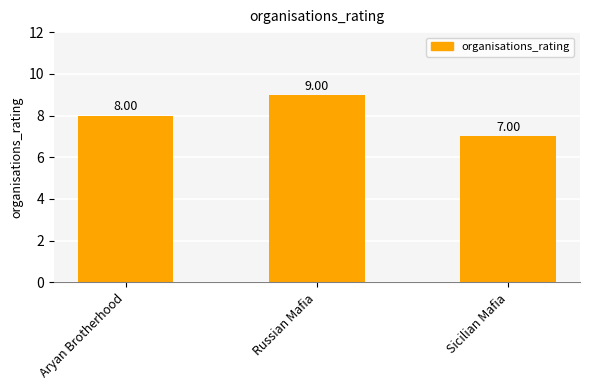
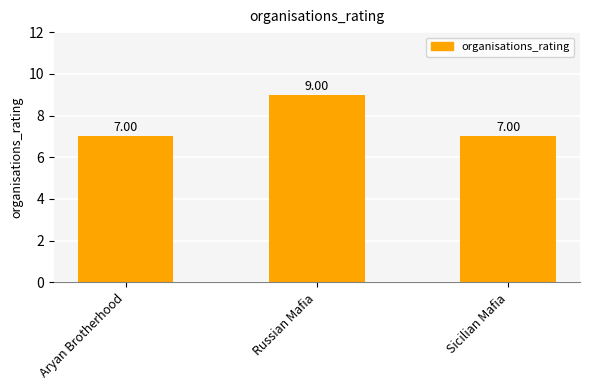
  {
-   "Aryan Brotherhood": 8.00,
+   "Aryan Brotherhood": 7.00,
    "Russian Mafia": 9.00,
    "Sicilian Mafia": 7.00
  }
